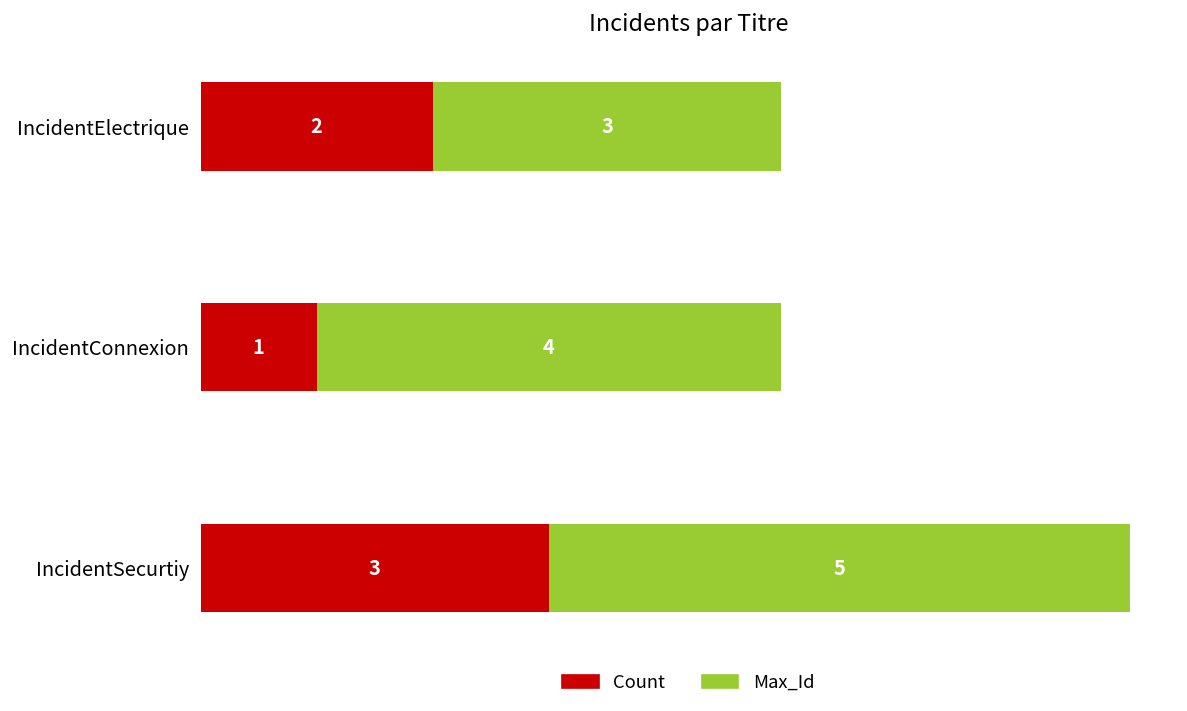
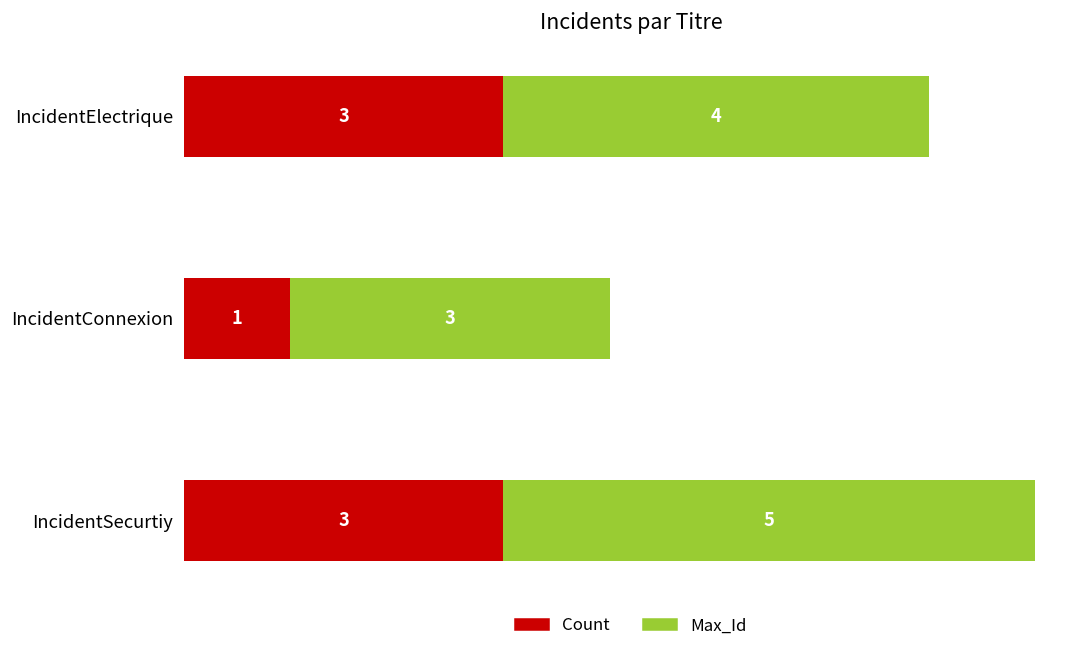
  {
    "Count": {
-     "IncidentElectrique": 2,
+     "IncidentElectrique": 3,
      "IncidentConnexion": 1,
      "IncidentSecurtiy": 3
    },
    "Max_Id": {
-     "IncidentElectrique": 3,
-     "IncidentConnexion": 4,
+     "IncidentElectrique": 4,
+     "IncidentConnexion": 3,
      "IncidentSecurtiy": 5
    }
  }
